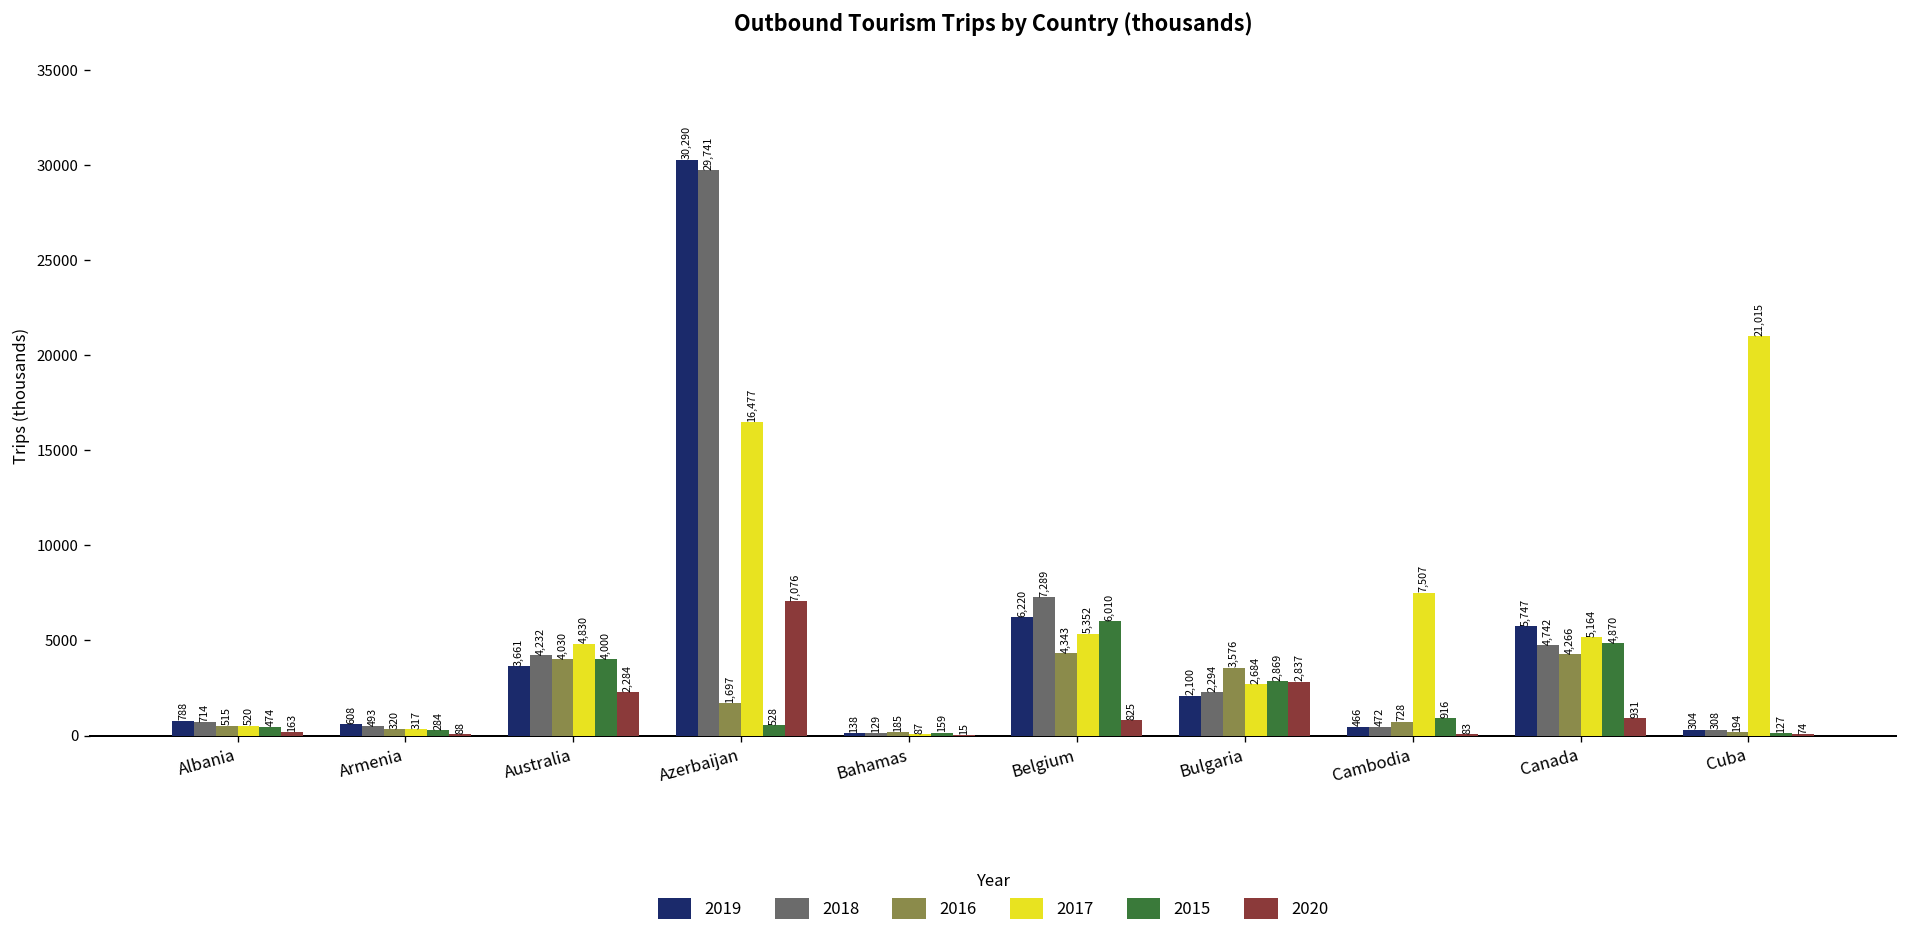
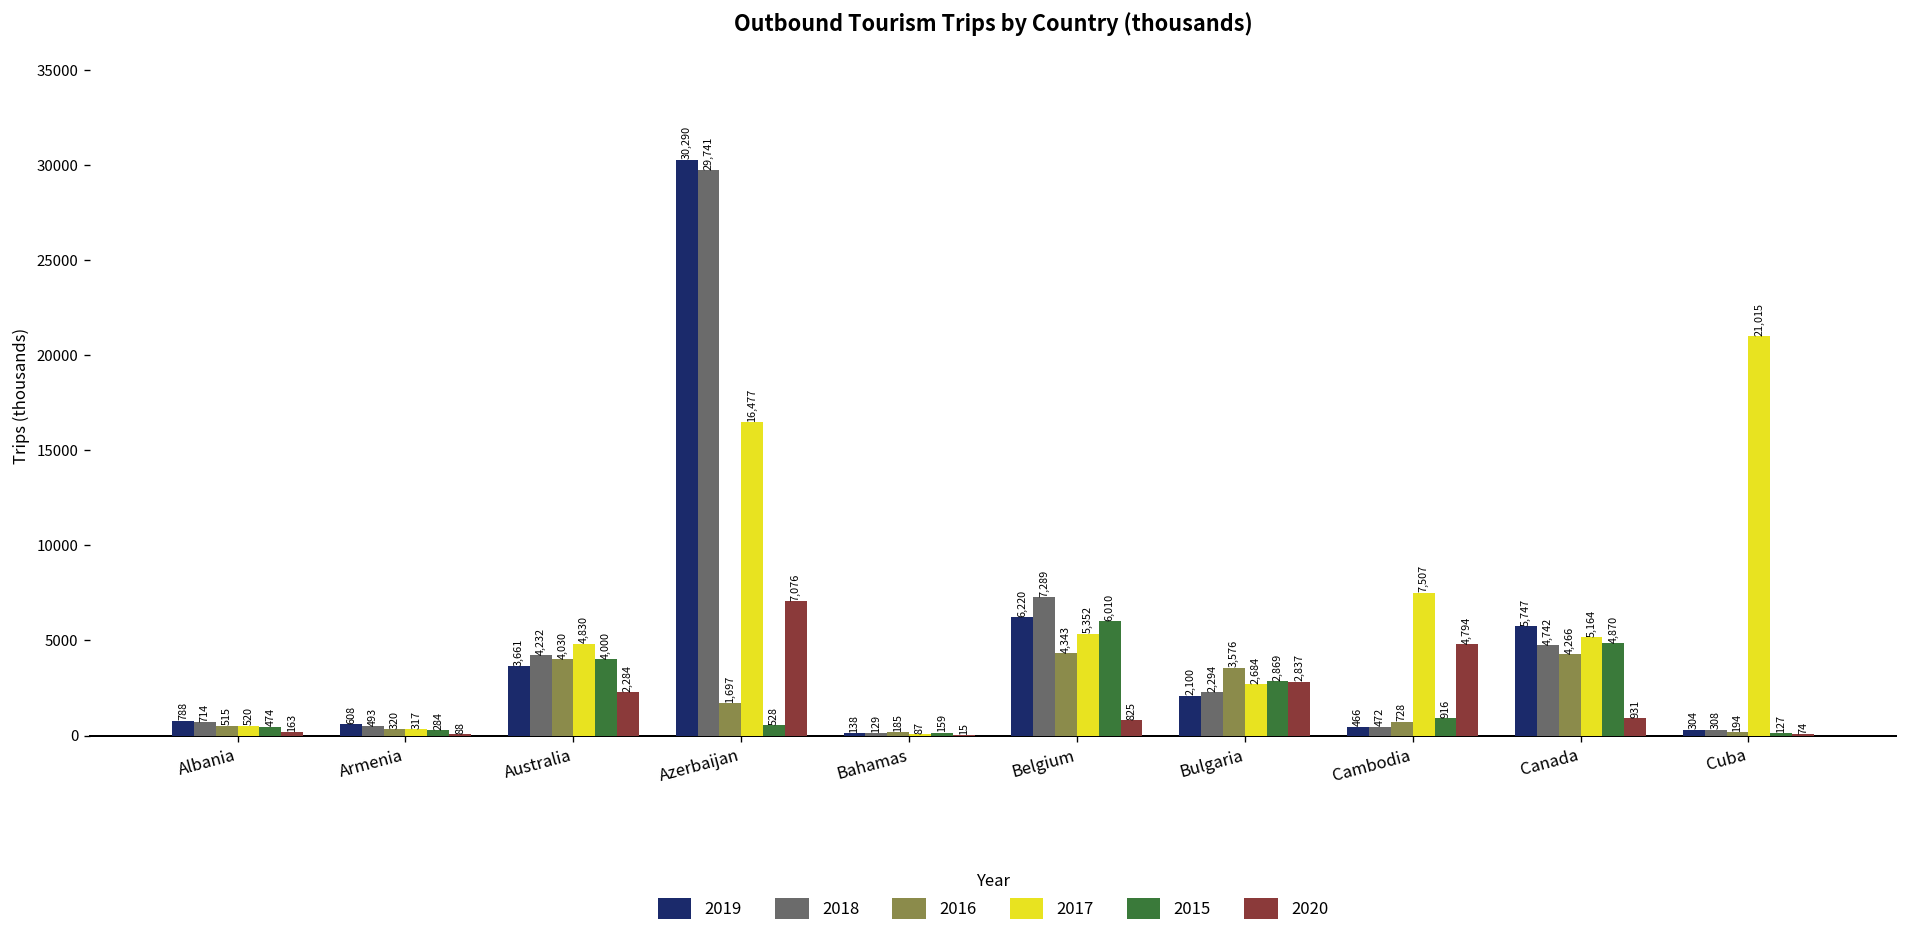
  {
    "2019": {
      "Albania": "788",
      "Armenia": "608",
      "Australia": "3,661",
      "Azerbaijan": "30,290",
      "Bahamas": "138",
      "Belgium": "6,220",
      "Bulgaria": "2,100",
      "Cambodia": "466",
      "Canada": "5,747",
      "Cuba": "304"
    },
    "2017": {
      "Albania": "520",
      "Armenia": "317",
      "Australia": "4,830",
      "Azerbaijan": "16,477",
      "Bahamas": "87",
      "Belgium": "5,352",
      "Bulgaria": "2,684",
      "Cambodia": "7,507",
      "Canada": "5,164",
      "Cuba": "21,015"
    },
    "2015": {
      "Albania": "474",
      "Armenia": "284",
      "Australia": "4,000",
      "Azerbaijan": "528",
      "Bahamas": "159",
      "Belgium": "6,010",
      "Bulgaria": "2,869",
      "Cambodia": "916",
      "Canada": "4,870",
      "Cuba": "127"
    },
    "2020": {
      "Albania": "163",
      "Armenia": "88",
      "Australia": "2,284",
      "Azerbaijan": "7,076",
      "Bahamas": "15",
      "Belgium": "825",
      "Bulgaria": "2,837",
-     "Cambodia": "83",
+     "Cambodia": "4,794",
      "Canada": "931",
      "Cuba": "74"
    }
  }
